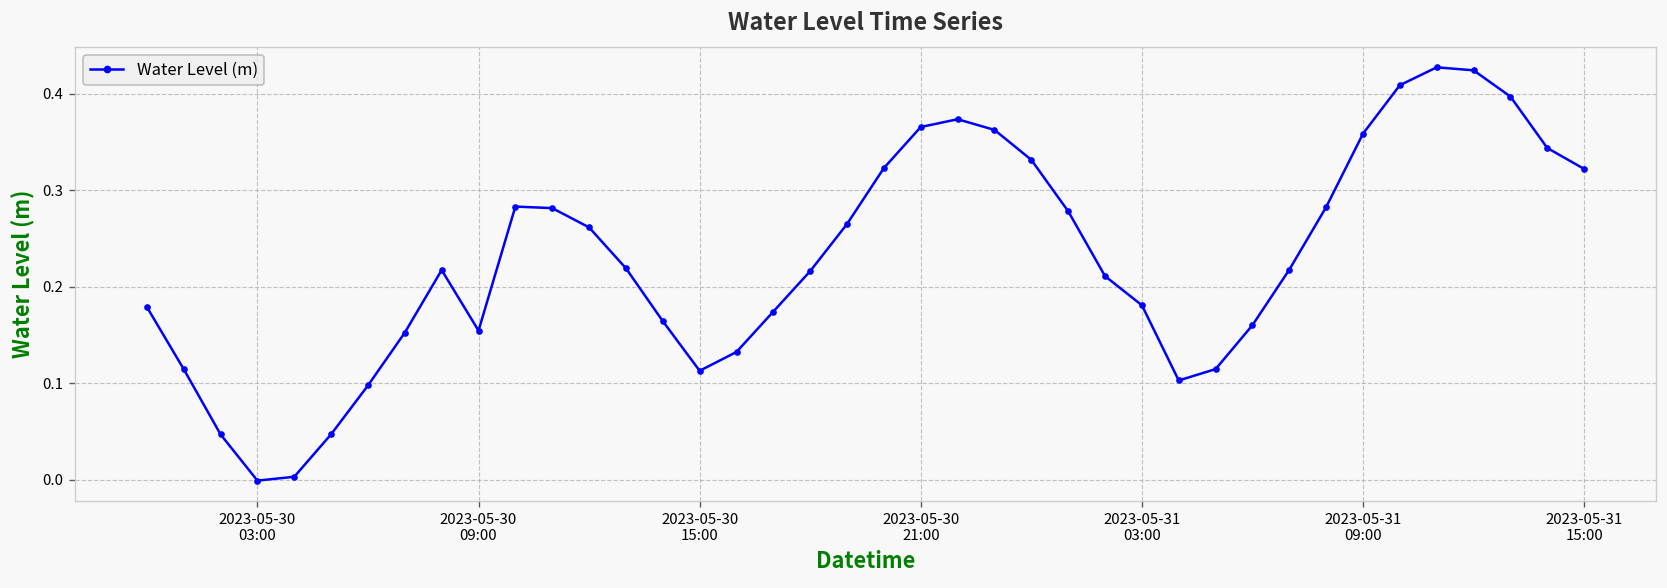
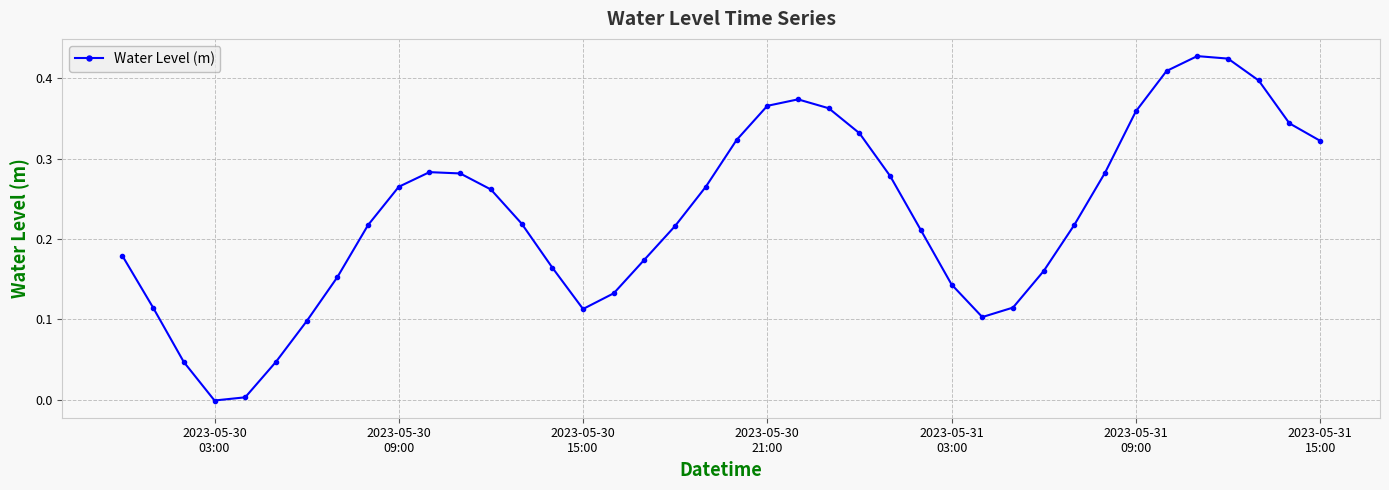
  {
    "2023-05-30 03:00": 0.00,
-   "2023-05-30 09:00": 0.15,
+   "2023-05-30 09:00": 0.26,
    "2023-05-30 15:00": 0.11,
    "2023-05-30 21:00": 0.37,
-   "2023-05-31 03:00": 0.18,
+   "2023-05-31 03:00": 0.14,
    "2023-05-31 09:00": 0.36,
    "2023-05-31 15:00": 0.32
  }
